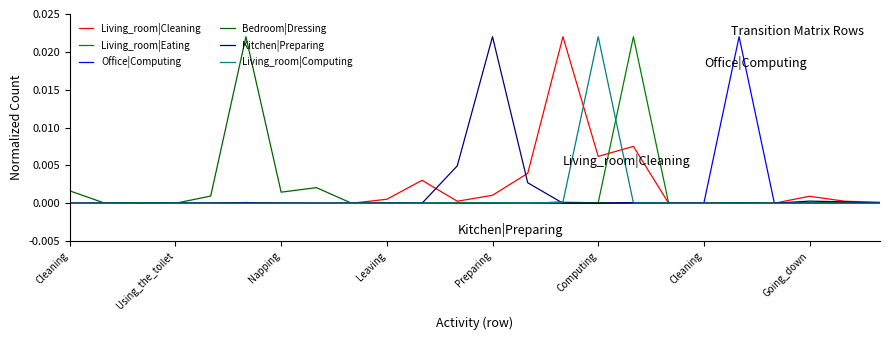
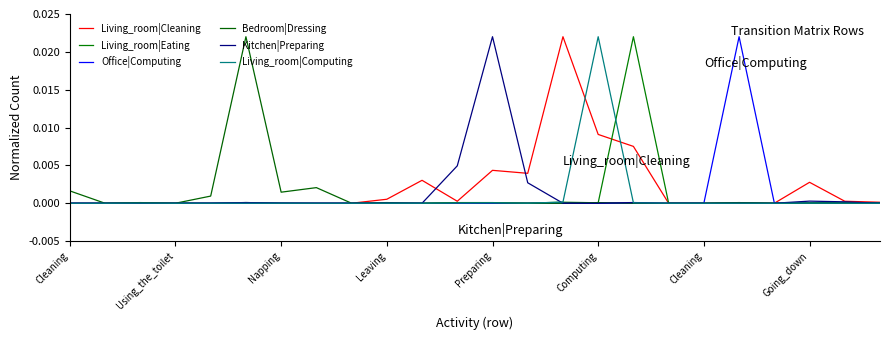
  {
    "Living_room|Cleaning": {
      "Leaving": 0.001,
-     "Preparing": 0.001,
-     "Computing": 0.006,
-     "Going_down": 0.001
+     "Preparing": 0.004,
+     "Computing": 0.009,
+     "Going_down": 0.003
    },
    "Kitchen|Preparing": {
      "Preparing": 0.022
    },
    "Living_room|Computing": {
      "Computing": 0.022
    }
  }
